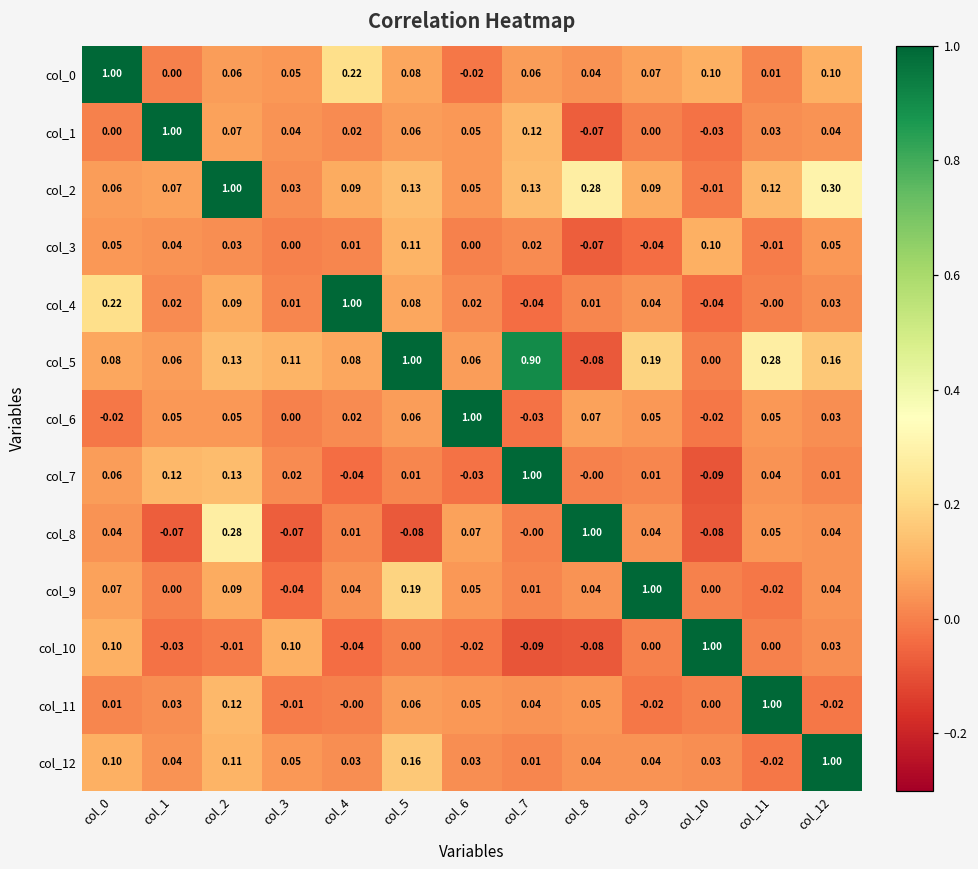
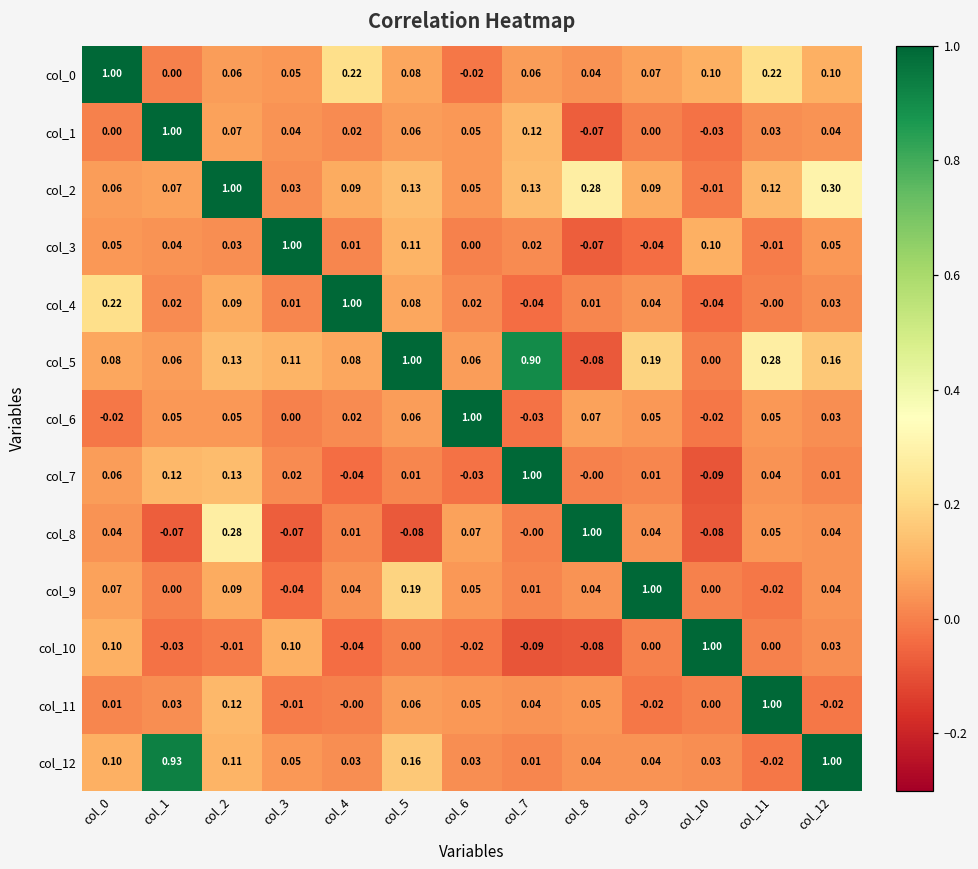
  {
    "col_0": {
      "col_0": 1.00,
      "col_1": 0.00,
      "col_2": 0.06,
      "col_3": 0.05,
      "col_4": 0.22,
      "col_5": 0.08,
      "col_6": -0.02,
      "col_7": 0.06,
      "col_8": 0.04,
      "col_9": 0.07,
      "col_10": 0.10,
-     "col_11": 0.01,
+     "col_11": 0.22,
      "col_12": 0.10
    },
    "col_1": {
      "col_0": 0.00,
      "col_1": 1.00,
      "col_2": 0.07,
      "col_3": 0.04,
      "col_4": 0.02,
      "col_5": 0.06,
      "col_6": 0.05,
      "col_7": 0.12,
      "col_8": -0.07,
      "col_9": 0.00,
      "col_10": -0.03,
      "col_11": 0.03,
      "col_12": 0.04
    },
    "col_2": {
      "col_0": 0.06,
      "col_1": 0.07,
      "col_2": 1.00,
      "col_3": 0.03,
      "col_4": 0.09,
      "col_5": 0.13,
      "col_6": 0.05,
      "col_7": 0.13,
      "col_8": 0.28,
      "col_9": 0.09,
      "col_10": -0.01,
      "col_11": 0.12,
      "col_12": 0.30
    },
    "col_3": {
      "col_0": 0.05,
      "col_1": 0.04,
      "col_2": 0.03,
-     "col_3": 0.00,
+     "col_3": 1.00,
      "col_4": 0.01,
      "col_5": 0.11,
      "col_6": 0.00,
      "col_7": 0.02,
      "col_8": -0.07,
      "col_9": -0.04,
      "col_10": 0.10,
      "col_11": -0.01,
      "col_12": 0.05
    },
    "col_4": {
      "col_0": 0.22,
      "col_1": 0.02,
      "col_2": 0.09,
      "col_3": 0.01,
      "col_4": 1.00,
      "col_5": 0.08,
      "col_6": 0.02,
      "col_7": -0.04,
      "col_8": 0.01,
      "col_9": 0.04,
      "col_10": -0.04,
      "col_11": -0.00,
      "col_12": 0.03
    },
    "col_5": {
      "col_0": 0.08,
      "col_1": 0.06,
      "col_2": 0.13,
      "col_3": 0.11,
      "col_4": 0.08,
      "col_5": 1.00,
      "col_6": 0.06,
      "col_7": 0.90,
      "col_8": -0.08,
      "col_9": 0.19,
      "col_10": 0.00,
      "col_11": 0.28,
      "col_12": 0.16
    },
    "col_6": {
      "col_0": -0.02,
      "col_1": 0.05,
      "col_2": 0.05,
      "col_3": 0.00,
      "col_4": 0.02,
      "col_5": 0.06,
      "col_6": 1.00,
      "col_7": -0.03,
      "col_8": 0.07,
      "col_9": 0.05,
      "col_10": -0.02,
      "col_11": 0.05,
      "col_12": 0.03
    },
    "col_7": {
      "col_0": 0.06,
      "col_1": 0.12,
      "col_2": 0.13,
      "col_3": 0.02,
      "col_4": -0.04,
      "col_5": 0.01,
      "col_6": -0.03,
      "col_7": 1.00,
      "col_8": -0.00,
      "col_9": 0.01,
      "col_10": -0.09,
      "col_11": 0.04,
      "col_12": 0.01
    },
    "col_8": {
      "col_0": 0.04,
      "col_1": -0.07,
      "col_2": 0.28,
      "col_3": -0.07,
      "col_4": 0.01,
      "col_5": -0.08,
      "col_6": 0.07,
      "col_7": -0.00,
      "col_8": 1.00,
      "col_9": 0.04,
      "col_10": -0.08,
      "col_11": 0.05,
      "col_12": 0.04
    },
    "col_9": {
      "col_0": 0.07,
      "col_1": 0.00,
      "col_2": 0.09,
      "col_3": -0.04,
      "col_4": 0.04,
      "col_5": 0.19,
      "col_6": 0.05,
      "col_7": 0.01,
      "col_8": 0.04,
      "col_9": 1.00,
      "col_10": 0.00,
      "col_11": -0.02,
      "col_12": 0.04
    },
    "col_10": {
      "col_0": 0.10,
      "col_1": -0.03,
      "col_2": -0.01,
      "col_3": 0.10,
      "col_4": -0.04,
      "col_5": 0.00,
      "col_6": -0.02,
      "col_7": -0.09,
      "col_8": -0.08,
      "col_9": 0.00,
      "col_10": 1.00,
      "col_11": 0.00,
      "col_12": 0.03
    },
    "col_11": {
      "col_0": 0.01,
      "col_1": 0.03,
      "col_2": 0.12,
      "col_3": -0.01,
      "col_4": -0.00,
      "col_5": 0.06,
      "col_6": 0.05,
      "col_7": 0.04,
      "col_8": 0.05,
      "col_9": -0.02,
      "col_10": 0.00,
      "col_11": 1.00,
      "col_12": -0.02
    },
    "col_12": {
      "col_0": 0.10,
-     "col_1": 0.04,
+     "col_1": 0.93,
      "col_2": 0.11,
      "col_3": 0.05,
      "col_4": 0.03,
      "col_5": 0.16,
      "col_6": 0.03,
      "col_7": 0.01,
      "col_8": 0.04,
      "col_9": 0.04,
      "col_10": 0.03,
      "col_11": -0.02,
      "col_12": 1.00
    }
  }
